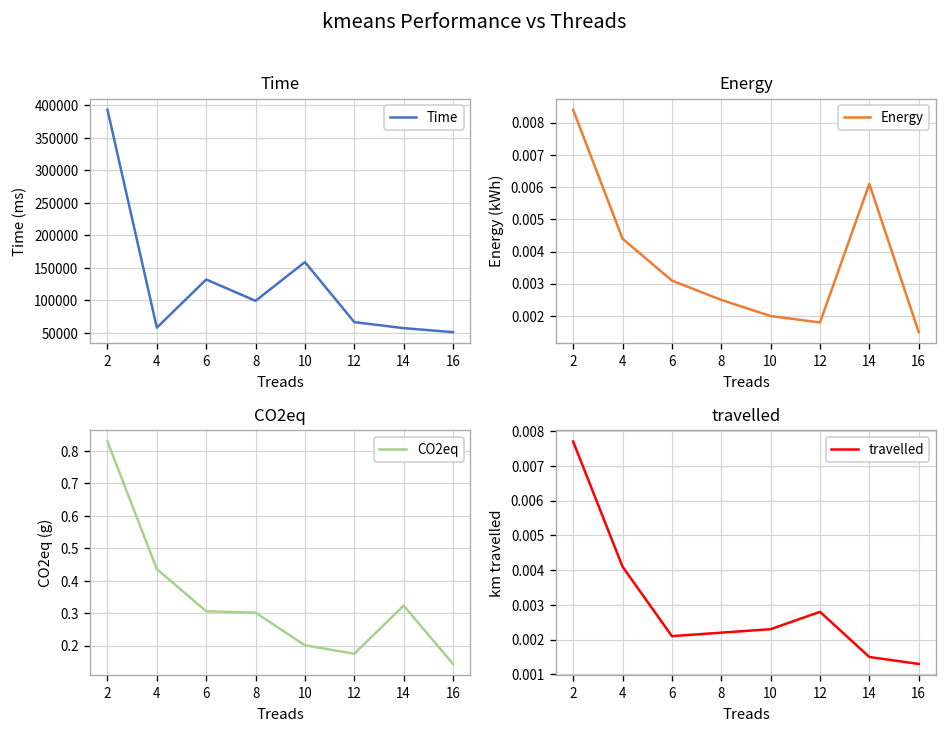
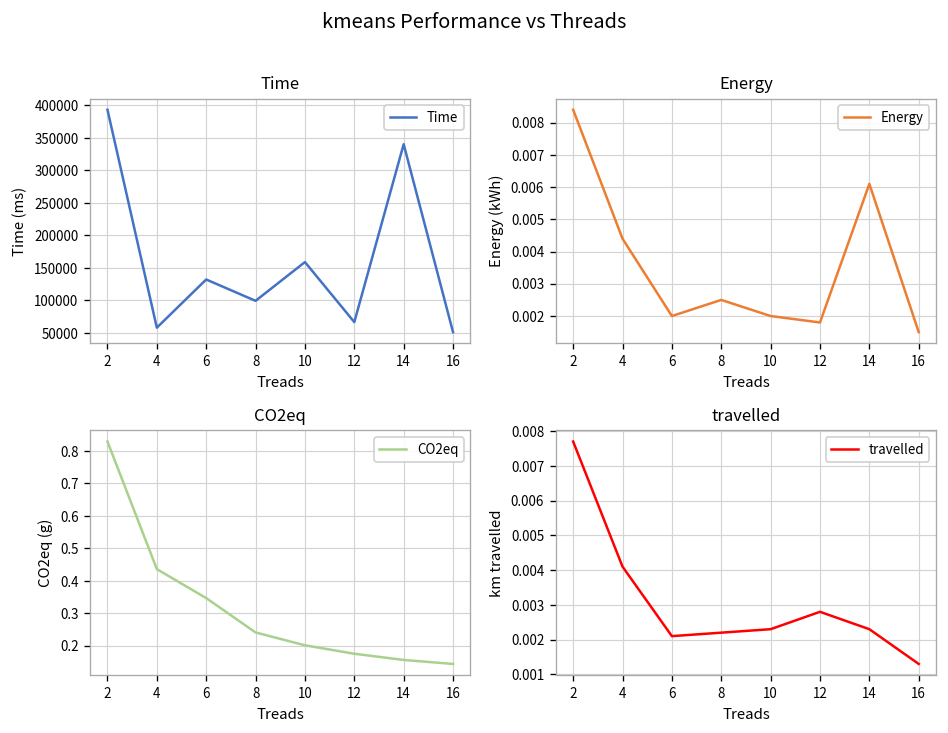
  {
    "Time": {
      "2": 390000,
      "4": 60000,
      "6": 130000,
      "8": 100000,
      "10": 160000,
      "12": 70000,
-     "14": 60000,
+     "14": 340000,
      "16": 50000
    },
    "Energy": {
      "2": 0.0084,
      "4": 0.0044,
-     "6": 0.0031,
+     "6": 0.0020,
      "8": 0.0025,
      "10": 0.0020,
      "12": 0.0018,
      "14": 0.0061,
      "16": 0.0015
    },
    "CO2eq": {
      "2": 0.83,
      "4": 0.44,
-     "6": 0.31,
-     "8": 0.30,
+     "6": 0.35,
+     "8": 0.24,
      "10": 0.20,
      "12": 0.18,
-     "14": 0.32,
+     "14": 0.16,
      "16": 0.14
    },
    "travelled": {
      "2": 0.0077,
      "4": 0.0041,
      "6": 0.0021,
      "8": 0.0022,
      "10": 0.0023,
      "12": 0.0028,
-     "14": 0.0015,
+     "14": 0.0023,
      "16": 0.0013
    }
  }
